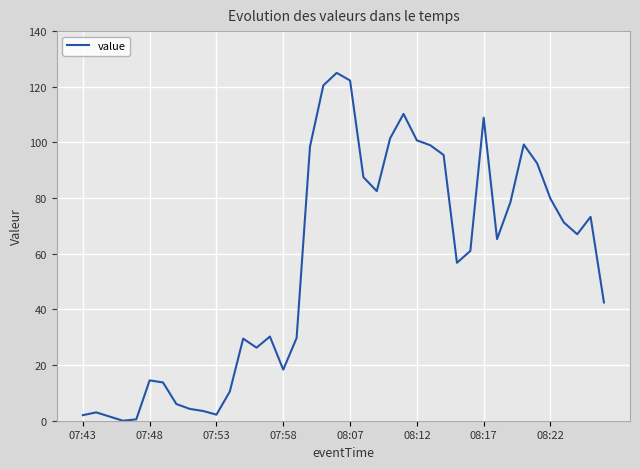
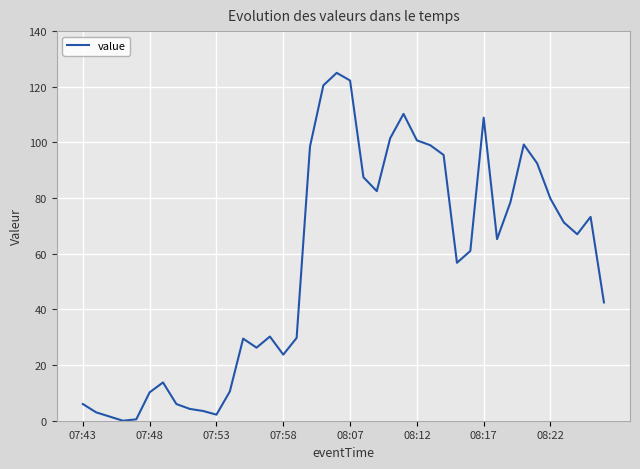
  {
-   "07:43": 2,
-   "07:48": 15,
+   "07:43": 6,
+   "07:48": 10,
    "07:53": 2,
-   "07:58": 18,
+   "07:58": 24,
    "08:07": 122,
    "08:12": 101,
    "08:17": 109,
    "08:22": 80
  }
